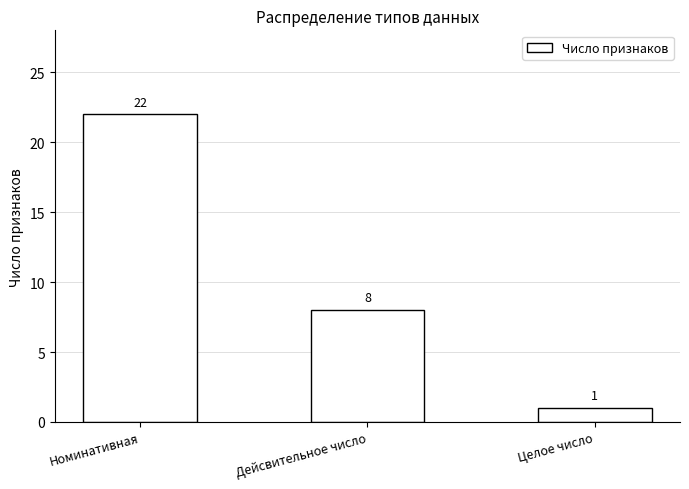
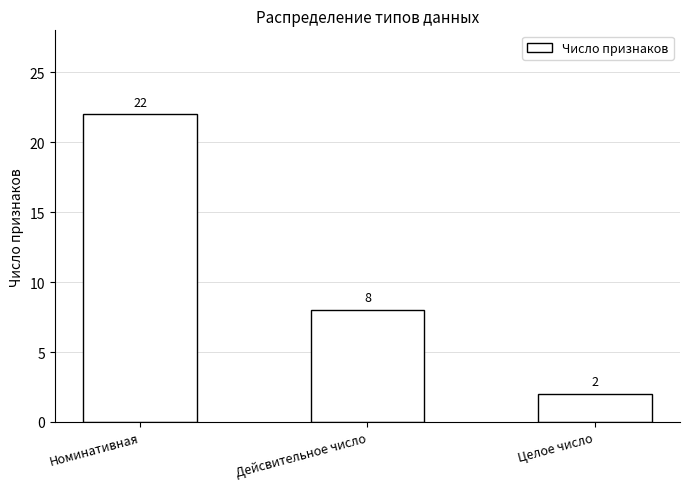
  {
    "Номинативная": 22,
    "Дейсвительное число": 8,
-   "Целое число": 1
+   "Целое число": 2
  }
